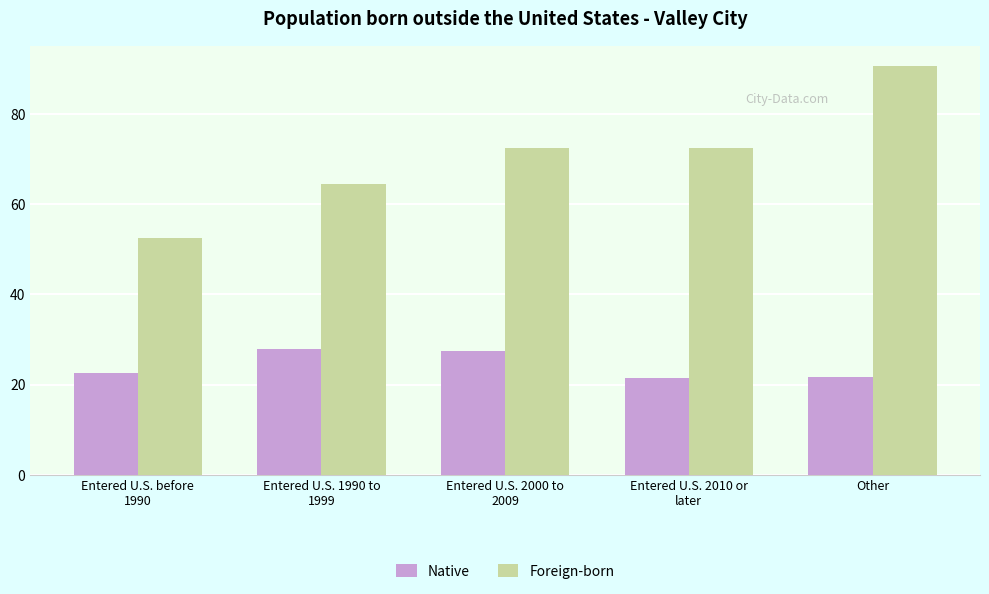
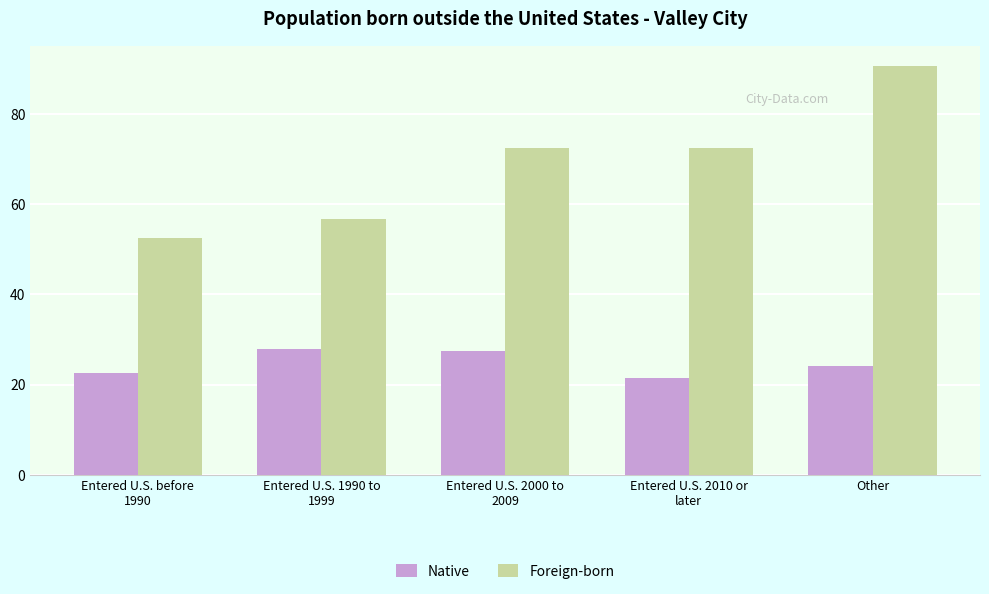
  {
    "Native": {
      "Entered U.S. before 1990": 23,
      "Entered U.S. 1990 to 1999": 28,
      "Entered U.S. 2000 to 2009": 27,
      "Entered U.S. 2010 or later": 21,
-     "Other": 22
+     "Other": 24
    },
    "Foreign-born": {
      "Entered U.S. before 1990": 53,
-     "Entered U.S. 1990 to 1999": 65,
+     "Entered U.S. 1990 to 1999": 57,
      "Entered U.S. 2000 to 2009": 72,
      "Entered U.S. 2010 or later": 73,
      "Other": 91
    }
  }
